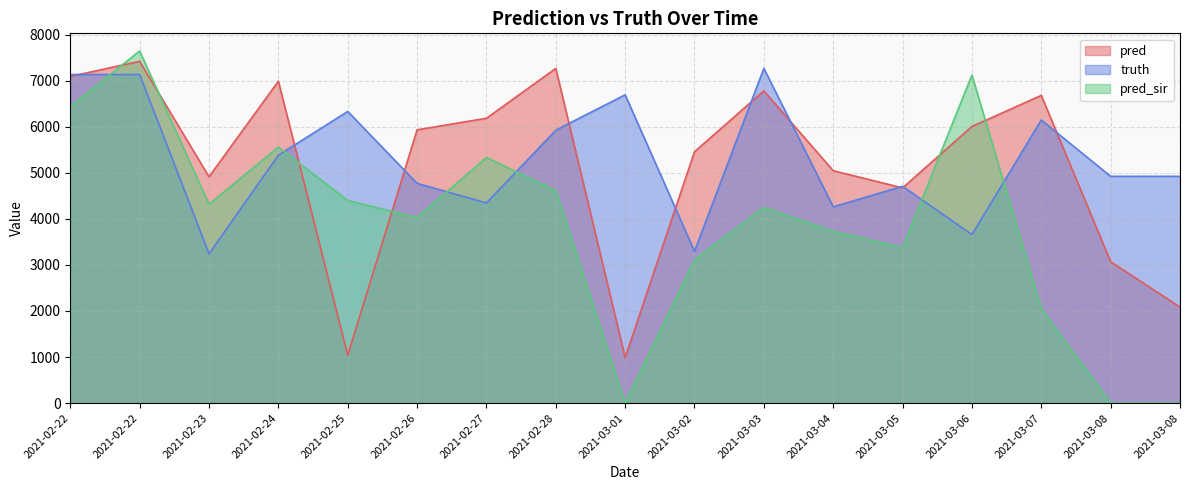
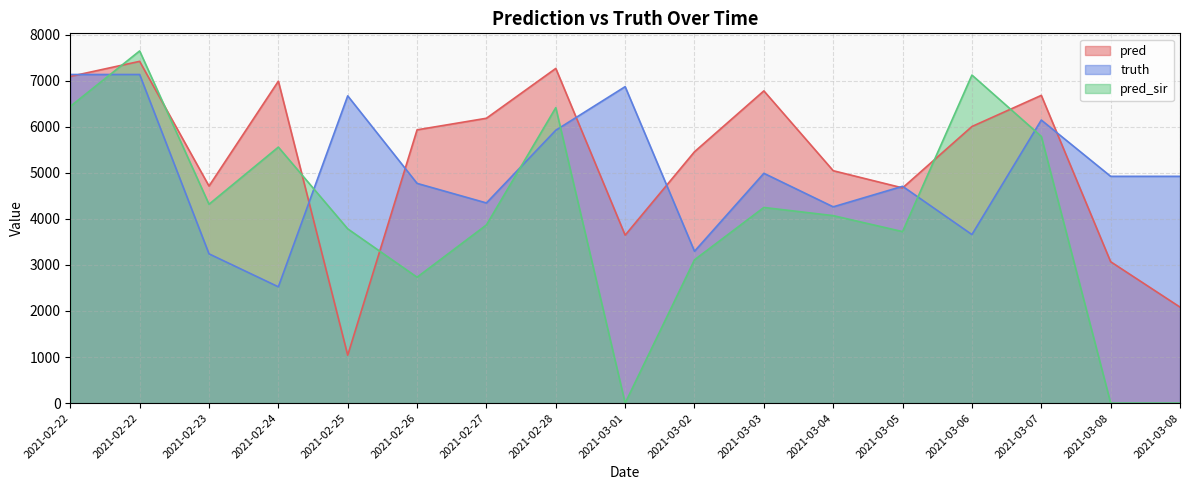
  {
    "pred": {
-     "2021-02-23": 4900,
+     "2021-02-23": 4700,
      "2021-02-24": 7000,
      "2021-02-25": 1000,
      "2021-02-26": 5900,
      "2021-02-27": 6200,
      "2021-02-28": 7300,
-     "2021-03-01": 1000,
+     "2021-03-01": 3600,
      "2021-03-02": 5500,
      "2021-03-03": 6800,
      "2021-03-04": 5000,
      "2021-03-06": 6000,
      "2021-03-07": 6700
    },
    "truth": {
      "2021-02-23": 3200,
-     "2021-02-24": 5400,
-     "2021-02-25": 6300,
+     "2021-02-24": 2500,
+     "2021-02-25": 6700,
      "2021-02-26": 4800,
      "2021-02-27": 4300,
      "2021-02-28": 5900,
-     "2021-03-01": 6700,
+     "2021-03-01": 6900,
      "2021-03-02": 3300,
-     "2021-03-03": 7300,
+     "2021-03-03": 5000,
      "2021-03-04": 4300,
      "2021-03-06": 3700,
      "2021-03-07": 6100
    },
    "pred_sir": {
      "2021-02-23": 4300,
      "2021-02-24": 5600,
-     "2021-02-25": 4400,
-     "2021-02-26": 4000,
-     "2021-02-27": 5300,
-     "2021-02-28": 4600,
+     "2021-02-25": 3800,
+     "2021-02-26": 2700,
+     "2021-02-27": 3900,
+     "2021-02-28": 6400,
      "2021-03-01": 0,
      "2021-03-02": 3100,
      "2021-03-03": 4200,
-     "2021-03-04": 3700,
-     "2021-03-05": 3400,
+     "2021-03-04": 4100,
+     "2021-03-05": 3700,
      "2021-03-06": 7100,
-     "2021-03-07": 2000
+     "2021-03-07": 5800
    }
  }
